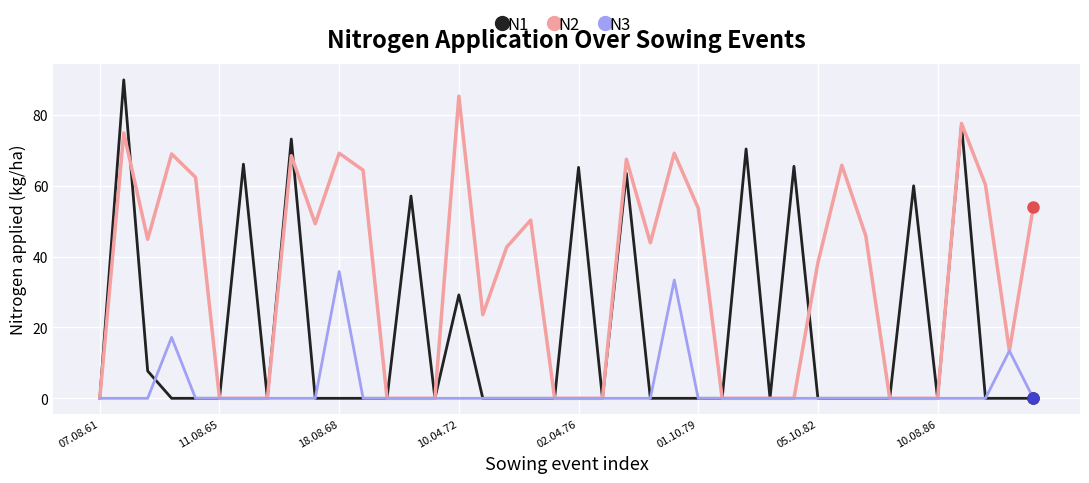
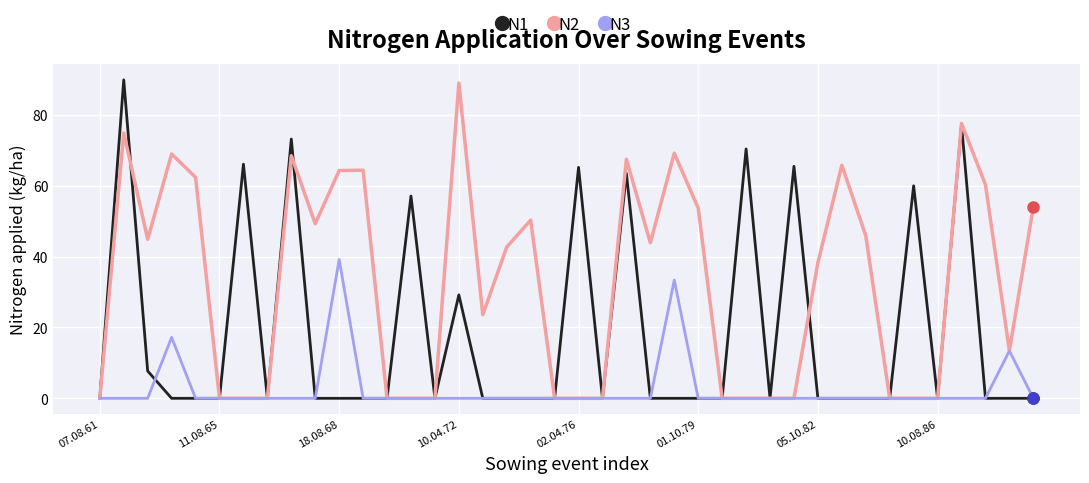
  {
    "N2": {
-     "18.08.68": 69,
-     "10.04.72": 85,
+     "18.08.68": 64,
+     "10.04.72": 89,
      "01.10.79": 54,
      "05.10.82": 38
    },
    "N3": {
-     "18.08.68": 36,
+     "18.08.68": 39,
      "10.04.72": 0
    }
  }
